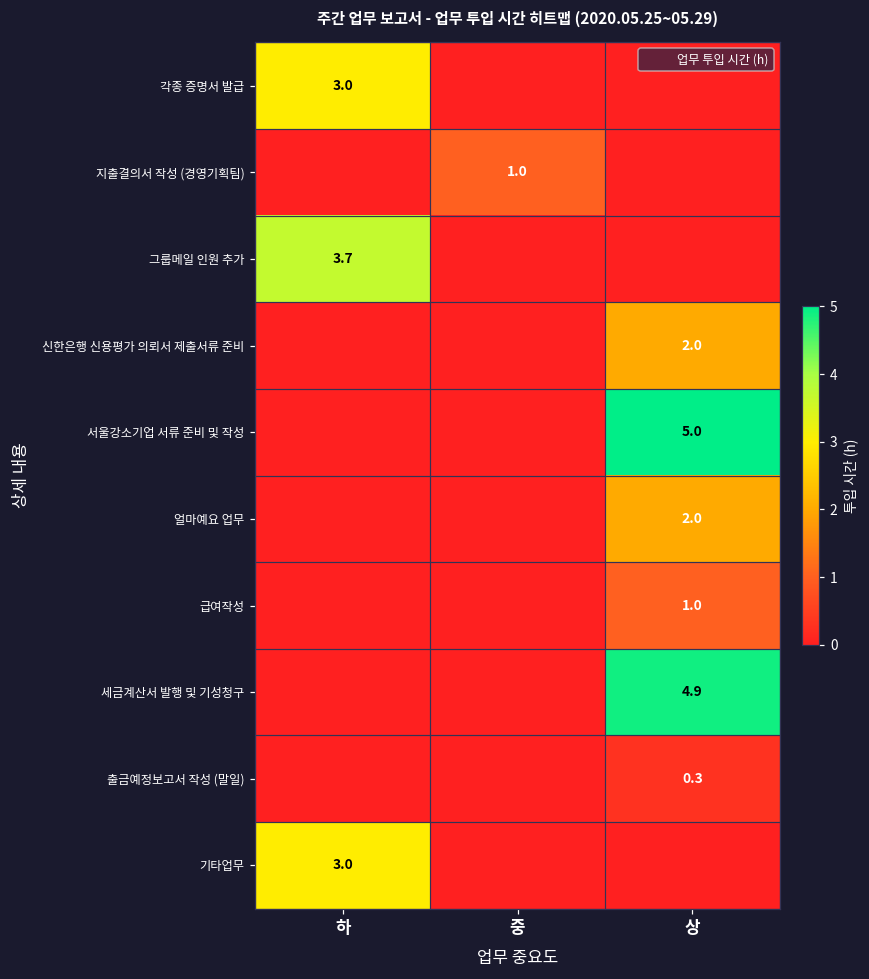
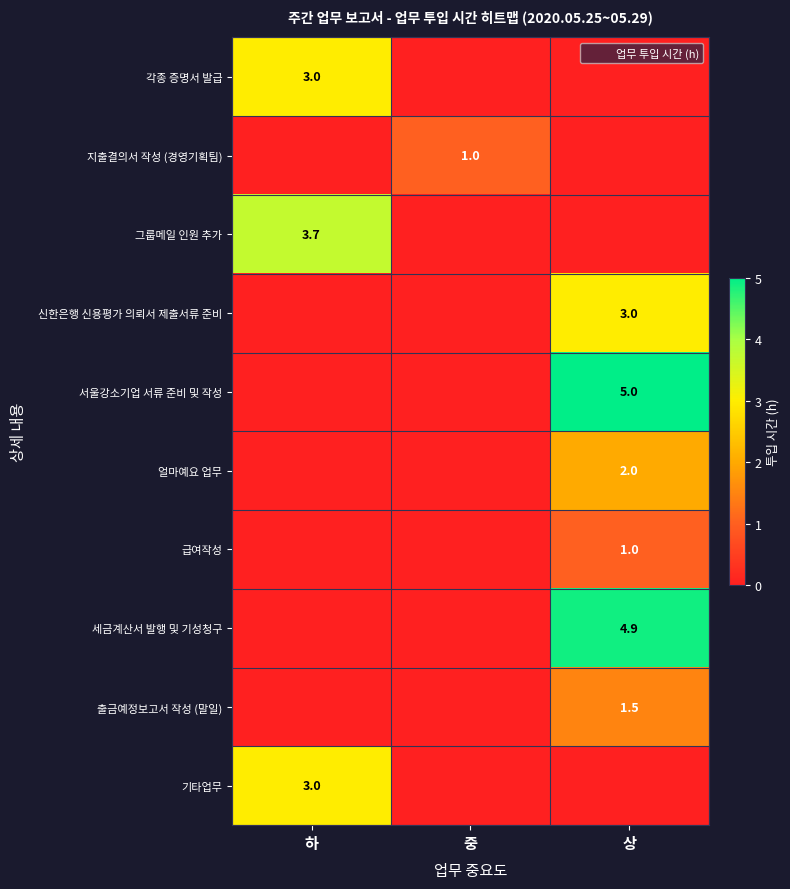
  {
    "각종 증명서 발급": {
      "하": 3.0
    },
    "지출결의서 작성 (경영기획팀)": {
      "중": 1.0
    },
    "그룹메일 인원 추가": {
      "하": 3.7
    },
    "신한은행 신용평가 의뢰서 제출서류 준비": {
-     "상": 2.0
+     "상": 3.0
    },
    "서울강소기업 서류 준비 및 작성": {
      "상": 5.0
    },
    "얼마예요 업무": {
      "상": 2.0
    },
    "급여작성": {
      "상": 1.0
    },
    "세금계산서 발행 및 기성청구": {
      "상": 4.9
    },
    "출금예정보고서 작성 (말일)": {
-     "상": 0.3
+     "상": 1.5
    },
    "기타업무": {
      "하": 3.0
    }
  }
